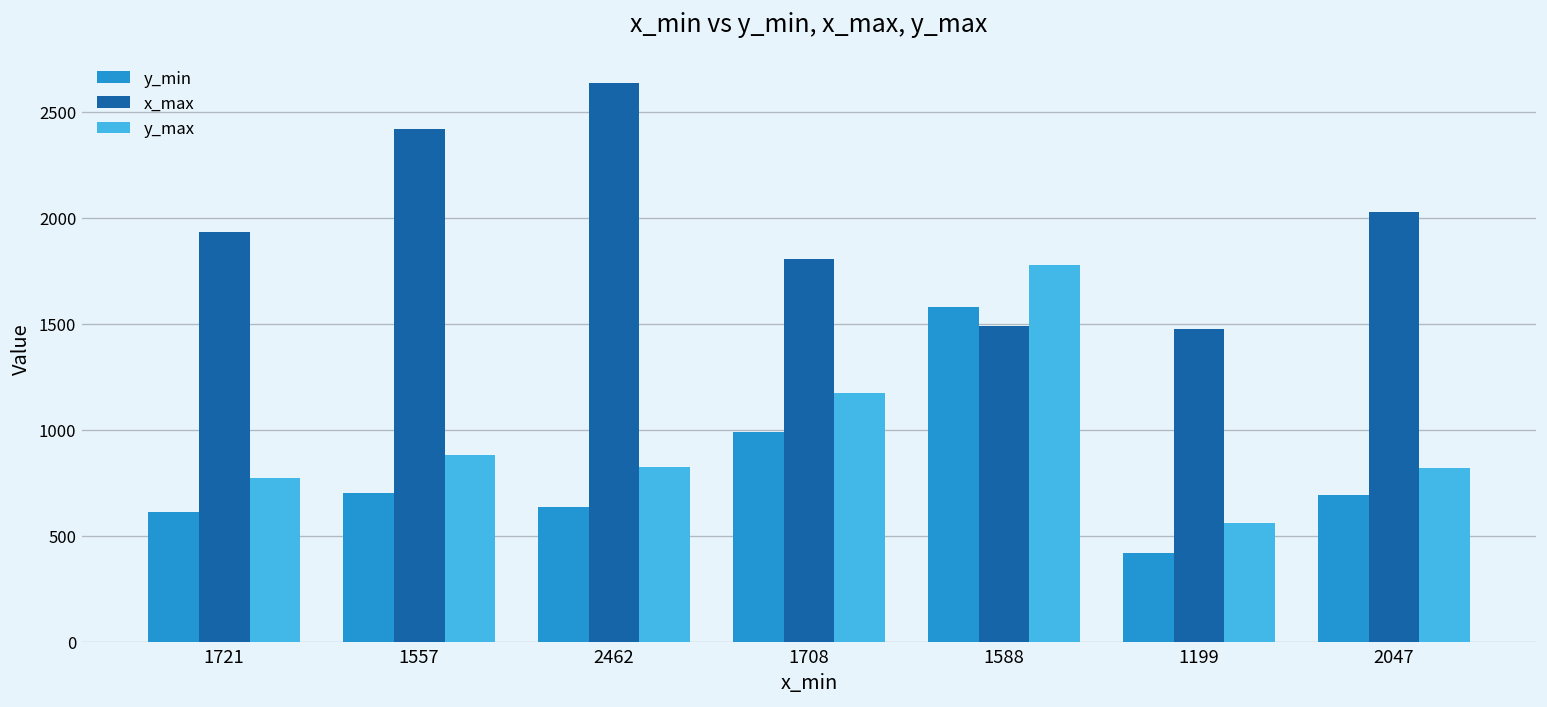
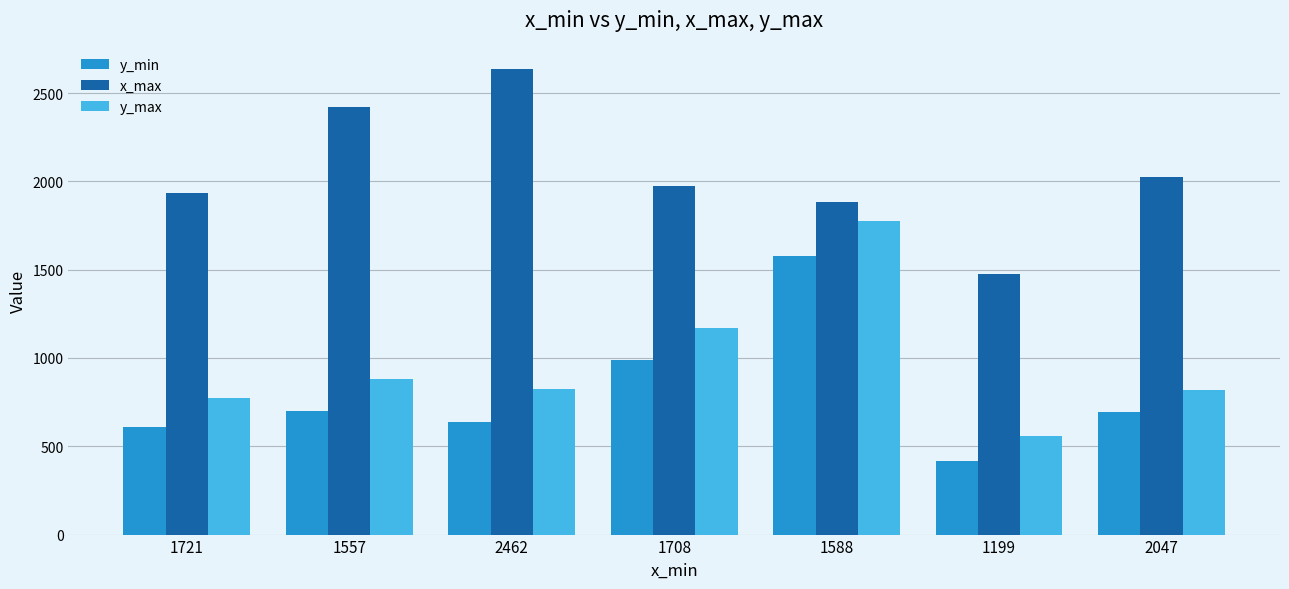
  {
    "x_max": {
      "1721": 1930,
      "1557": 2420,
      "2462": 2640,
-     "1708": 1810,
-     "1588": 1490,
+     "1708": 1980,
+     "1588": 1880,
      "1199": 1470,
      "2047": 2030
    }
  }
